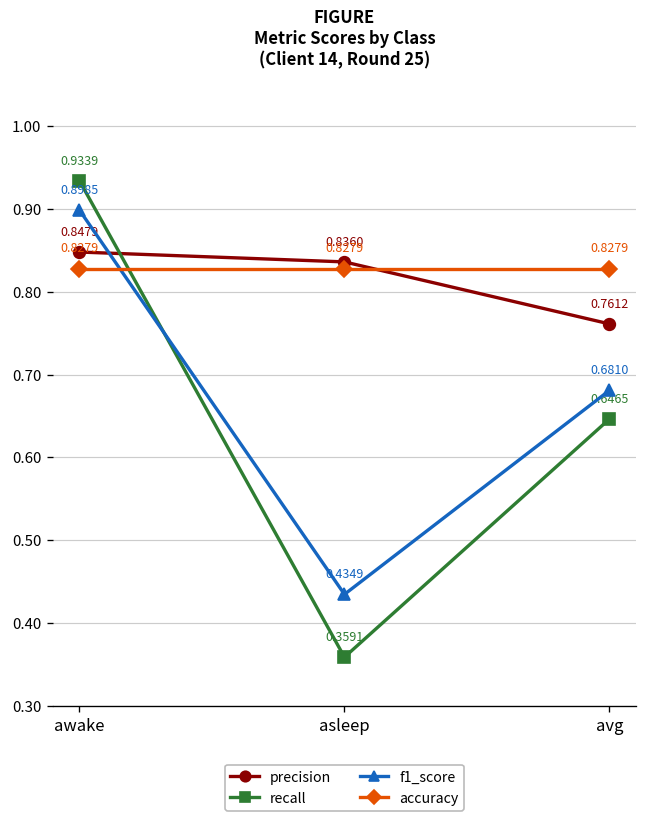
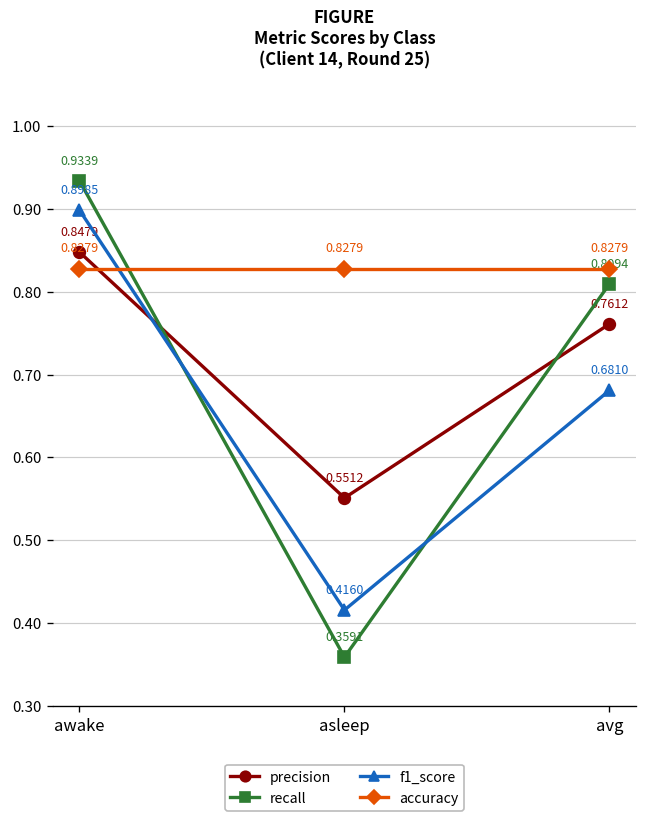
  {
    "precision": {
      "awake": 0.8479,
-     "asleep": 0.8360,
+     "asleep": 0.5512,
      "avg": 0.7612
    },
    "recall": {
      "awake": 0.9339,
      "asleep": 0.3591,
-     "avg": 0.6465
+     "avg": 0.8094
    },
    "f1_score": {
      "awake": 0.8985,
-     "asleep": 0.4349,
+     "asleep": 0.4160,
      "avg": 0.6810
    },
    "accuracy": {
      "avg": 0.8279
    }
  }
